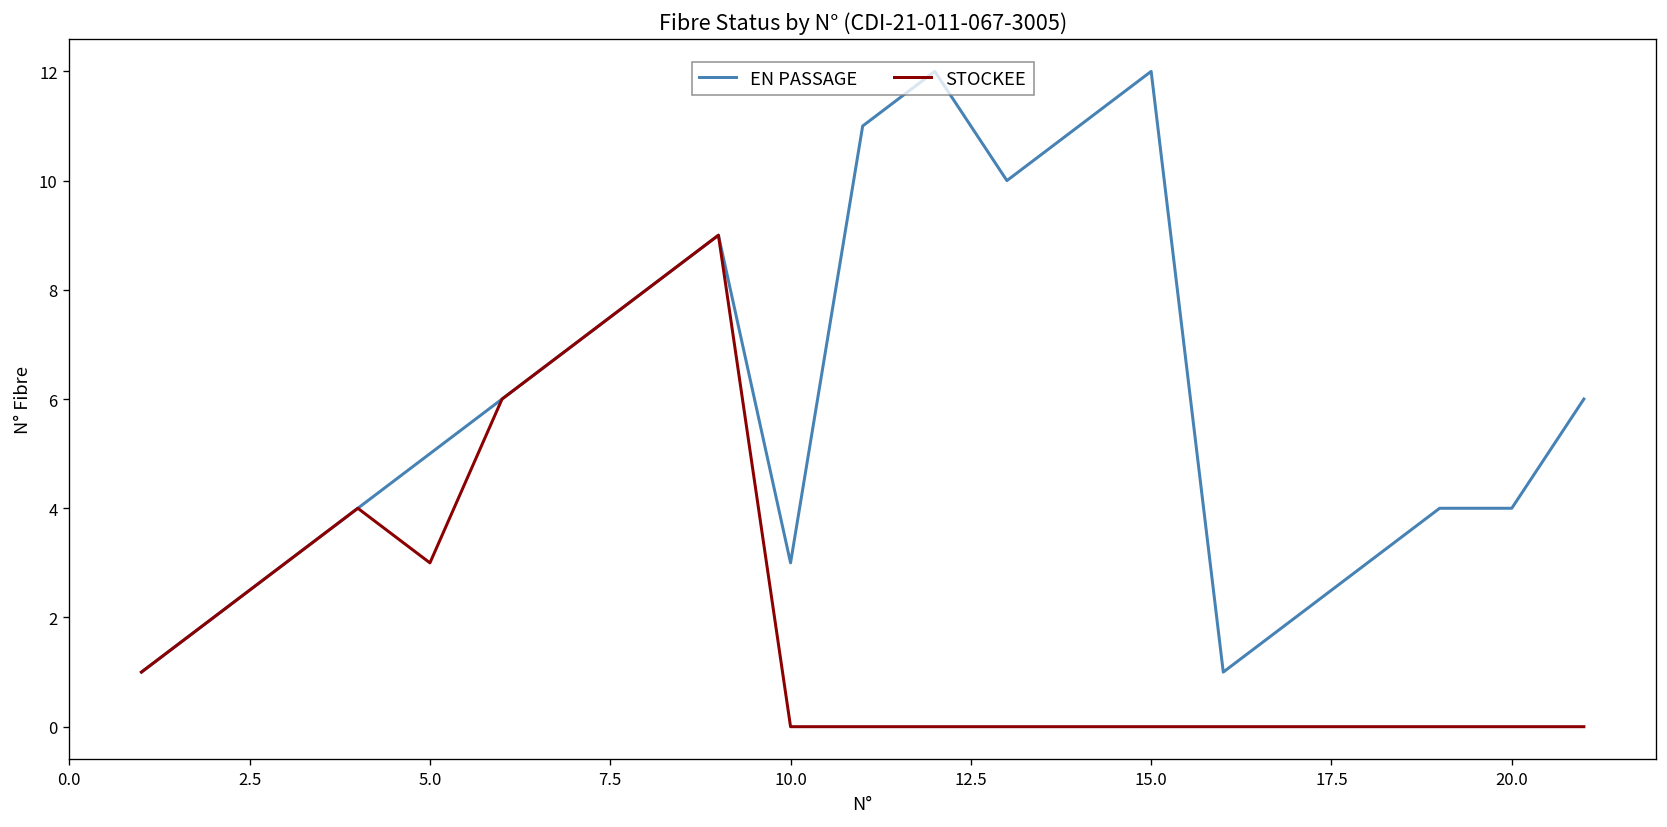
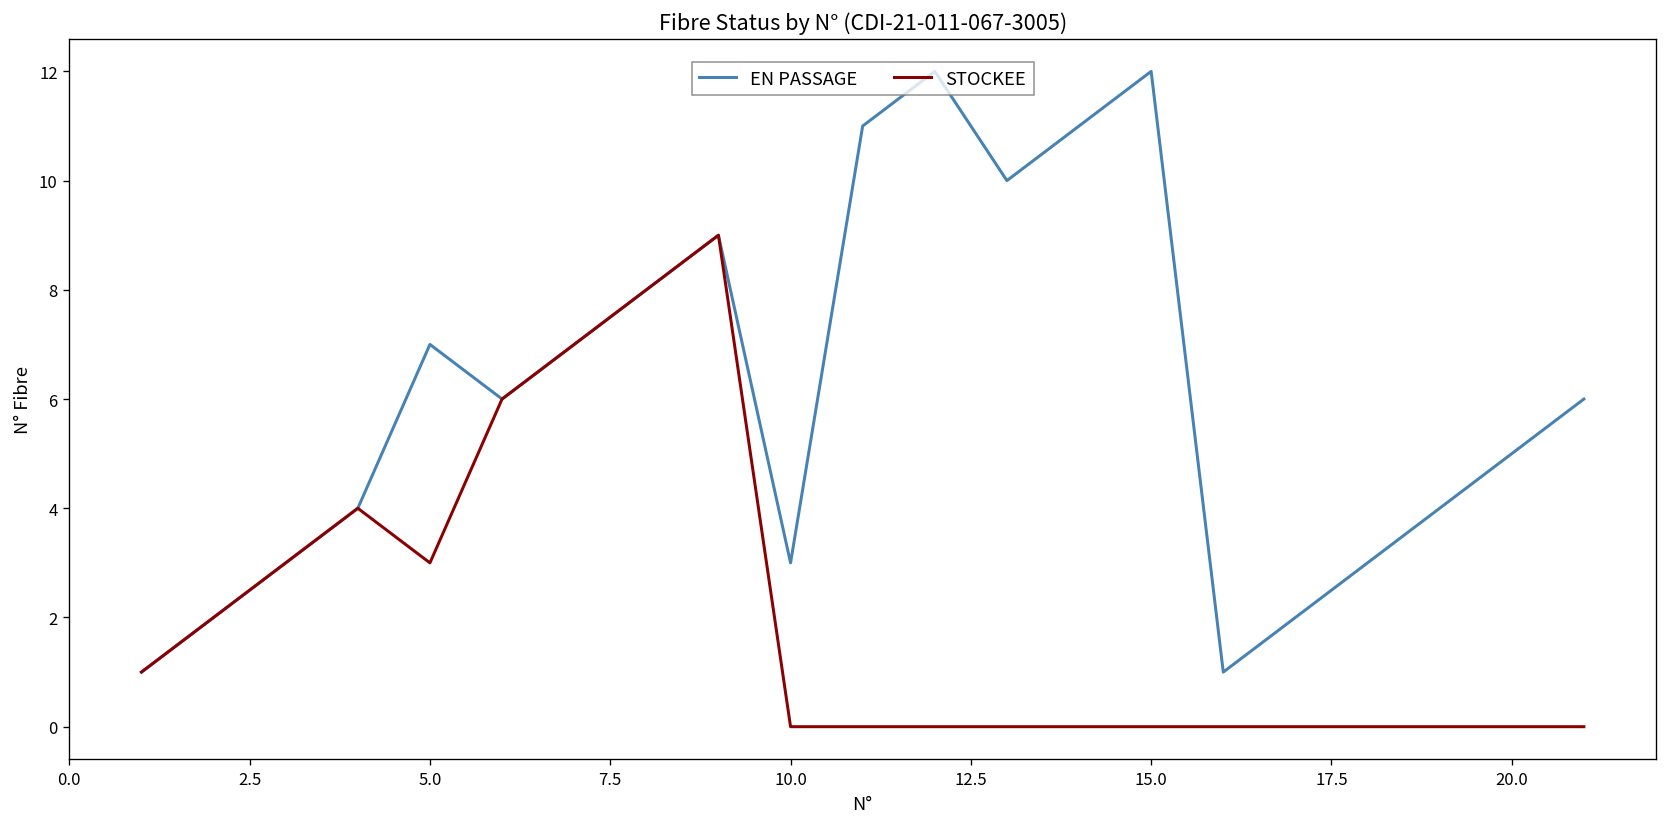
  {
    "EN PASSAGE": {
-     "5.0": 5,
+     "5.0": 7,
      "10.0": 3,
      "15.0": 12,
-     "20.0": 4
+     "20.0": 5
    },
    "STOCKEE": {
      "5.0": 3,
      "10.0": 0,
      "15.0": 0,
      "20.0": 0
    }
  }
